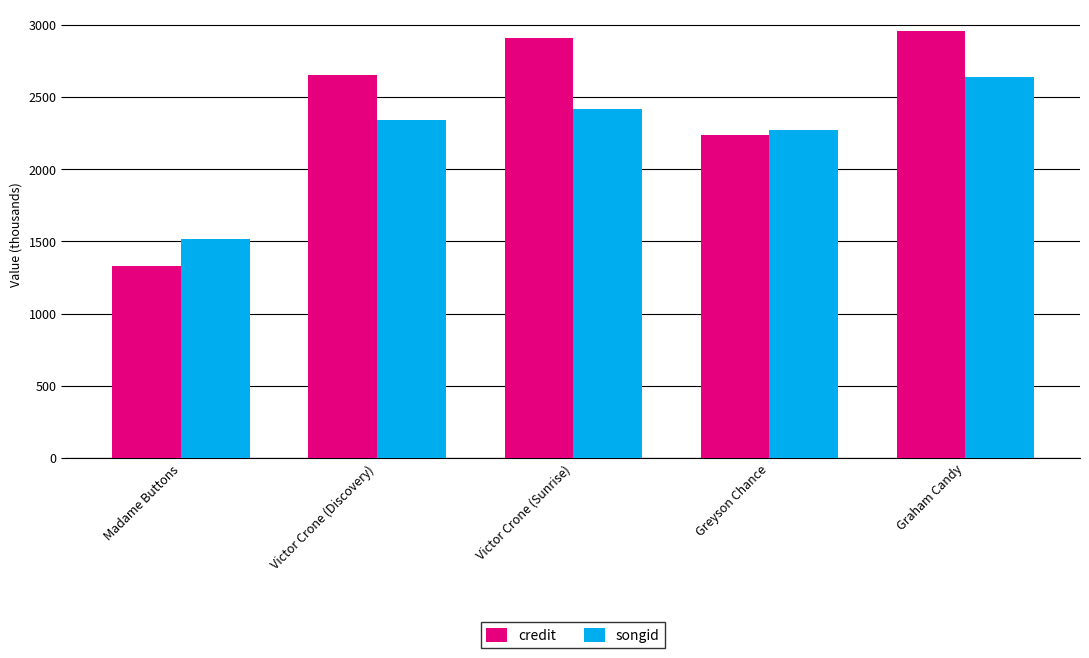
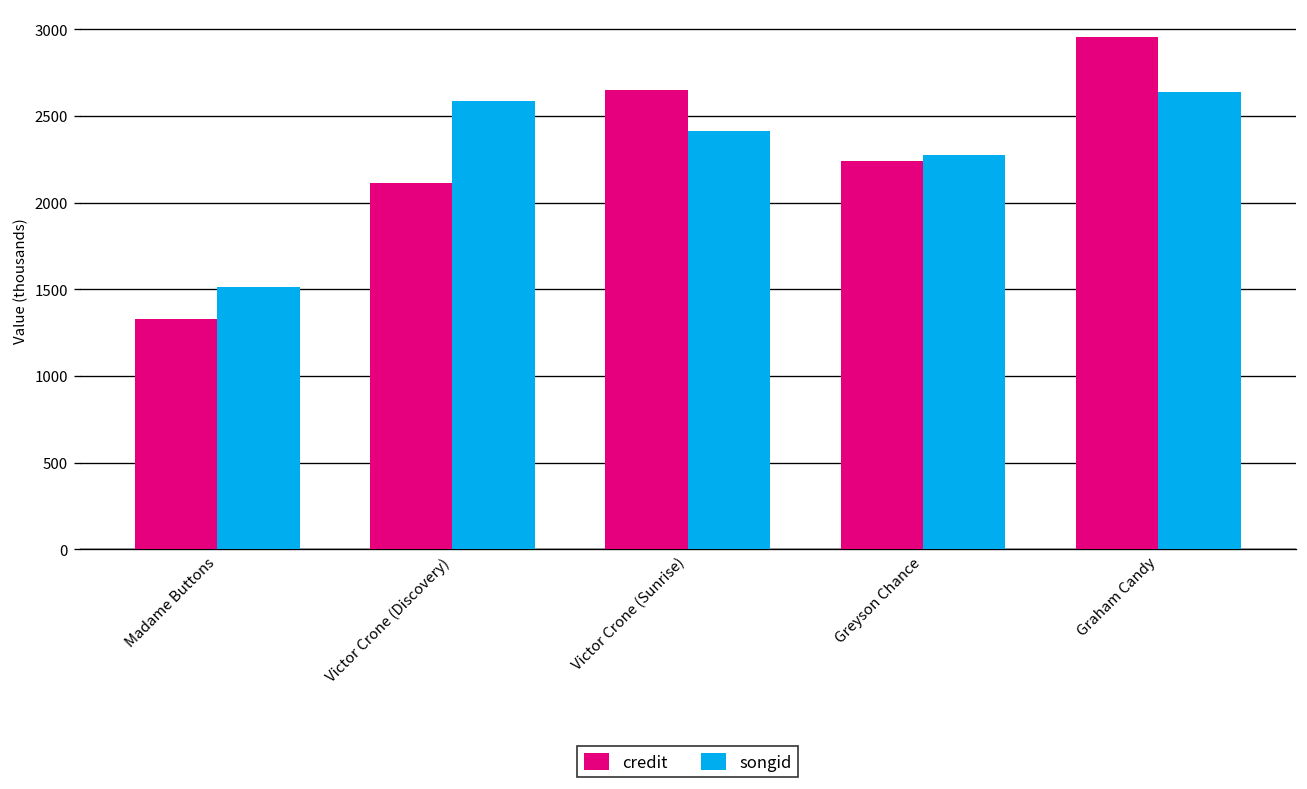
  {
    "credit": {
      "Madame Buttons": 1330,
-     "Victor Crone (Discovery)": 2650,
-     "Victor Crone (Sunrise)": 2910,
+     "Victor Crone (Discovery)": 2120,
+     "Victor Crone (Sunrise)": 2650,
      "Greyson Chance": 2240,
      "Graham Candy": 2960
    },
    "songid": {
      "Madame Buttons": 1510,
-     "Victor Crone (Discovery)": 2340,
+     "Victor Crone (Discovery)": 2590,
      "Victor Crone (Sunrise)": 2410,
      "Greyson Chance": 2270,
      "Graham Candy": 2640
    }
  }
